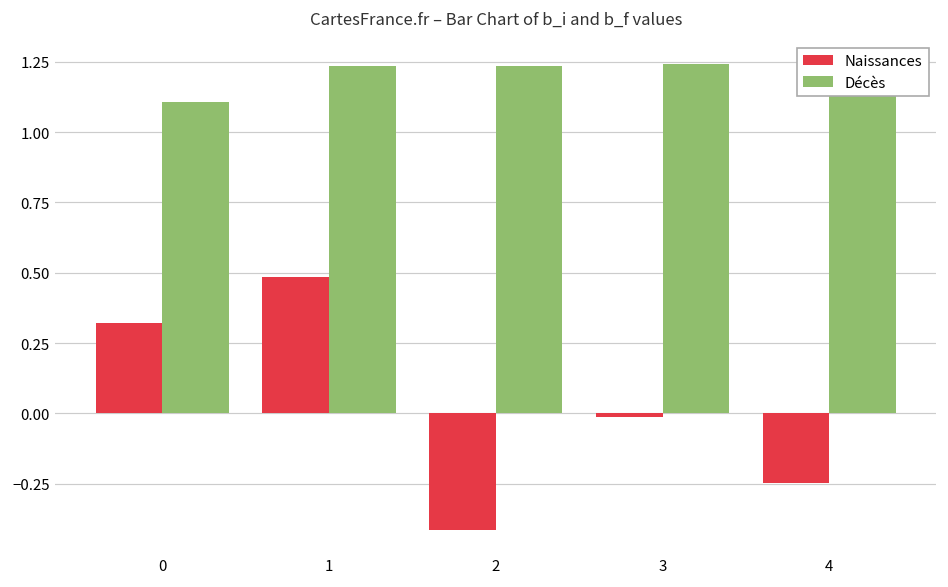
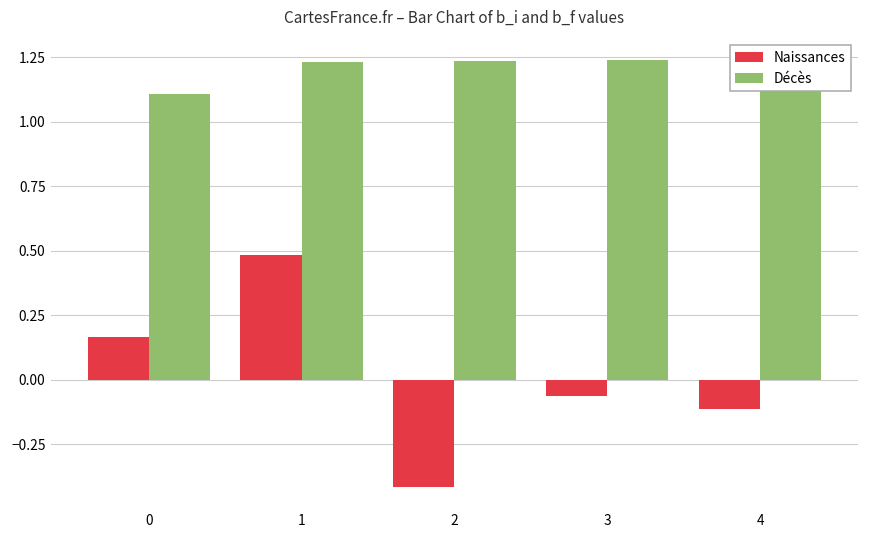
  {
    "Naissances": {
-     "0": 0.32,
+     "0": 0.17,
      "1": 0.48,
      "2": -0.41,
-     "3": -0.01,
-     "4": -0.25
+     "3": -0.06,
+     "4": -0.11
    },
    "Décès": {
      "0": 1.11,
      "1": 1.23,
      "2": 1.24,
      "3": 1.24
    }
  }
